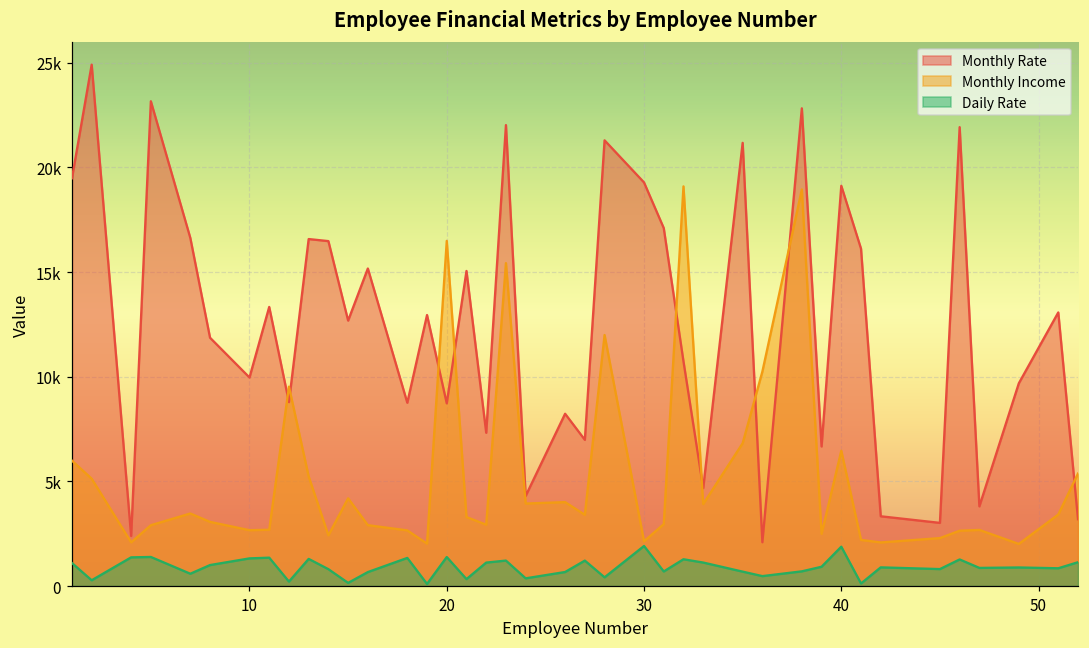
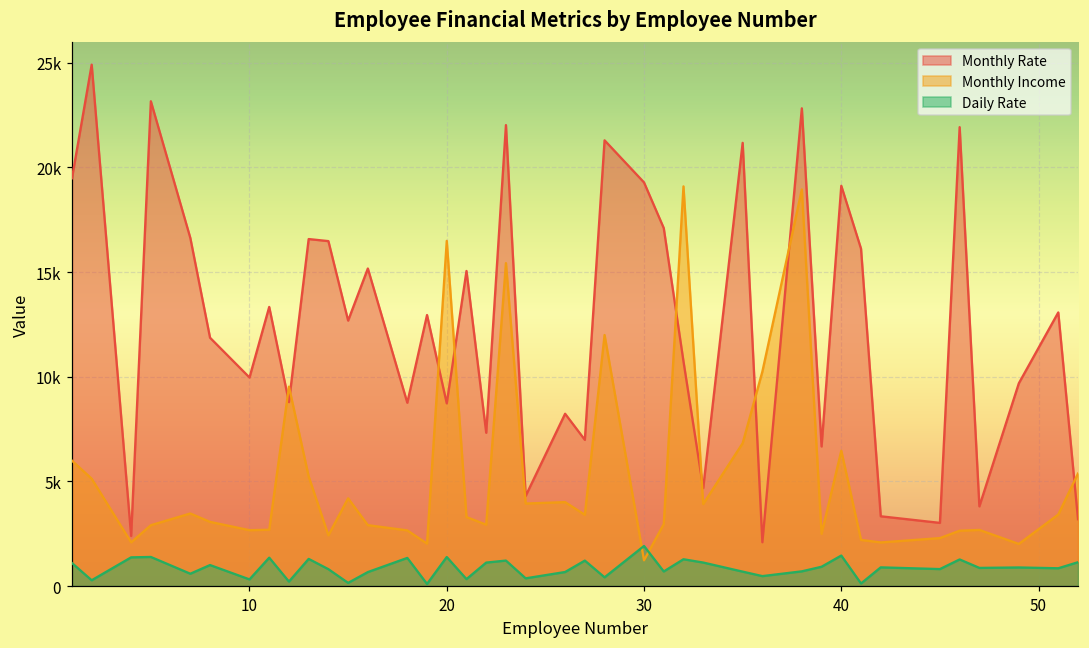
  {
    "Monthly Rate": {
      "10": 10000,
      "20": 8700,
      "30": 19300,
      "40": 19100
    },
    "Monthly Income": {
      "10": 2700,
      "20": 16500,
-     "30": 2100,
+     "30": 1200,
      "40": 6500
    },
    "Daily Rate": {
-     "10": 1300,
+     "10": 300,
      "20": 1400,
      "30": 1900,
-     "40": 1900
+     "40": 1500
    }
  }
